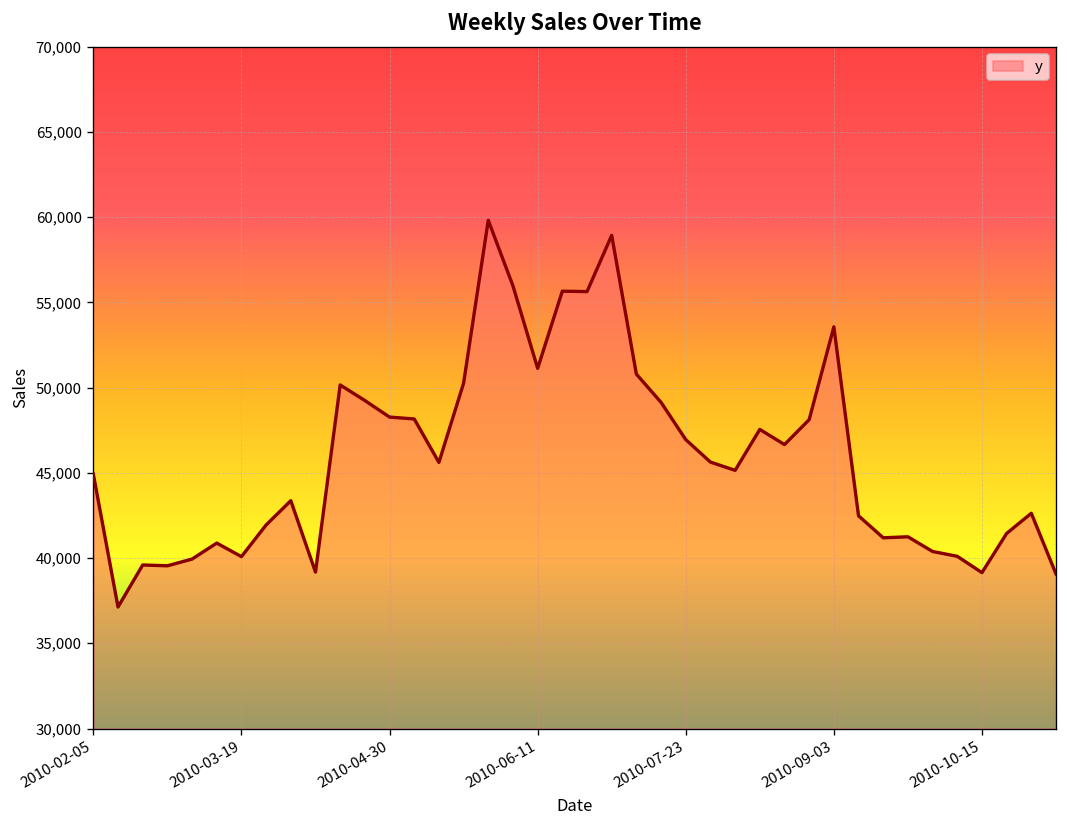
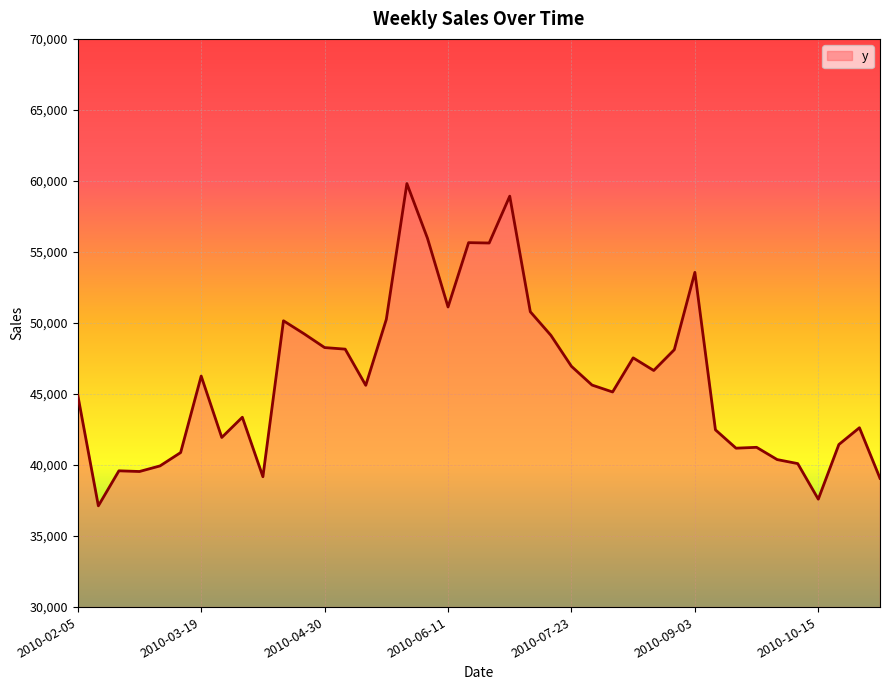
  {
    "2010-02-05": "44,900",
-   "2010-03-19": "40,100",
+   "2010-03-19": "46,300",
    "2010-04-30": "48,300",
    "2010-06-11": "51,100",
    "2010-07-23": "46,900",
    "2010-09-03": "53,600",
-   "2010-10-15": "39,100"
+   "2010-10-15": "37,600"
  }
